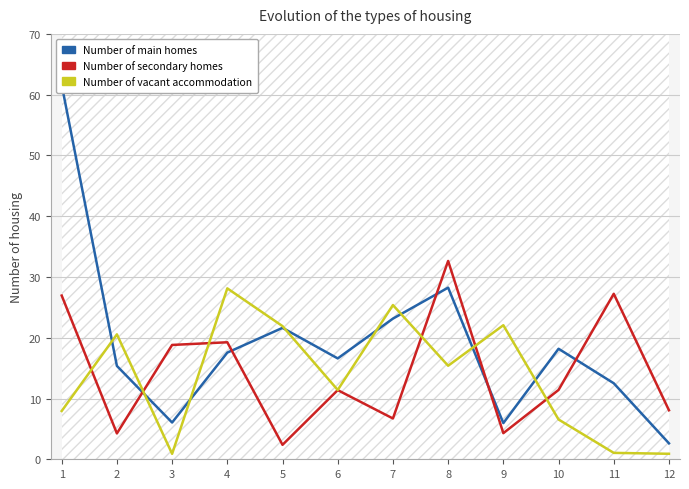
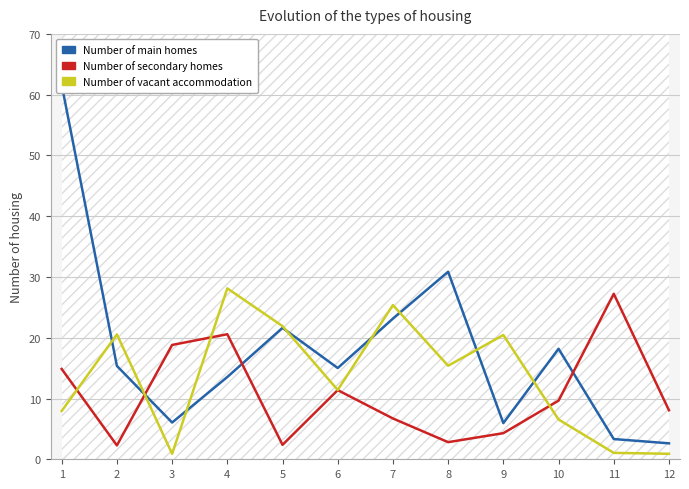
  {
    "Number of main homes": {
      "2": 15,
      "3": 6,
-     "4": 18,
-     "6": 17,
+     "4": 14,
+     "6": 15,
      "7": 23,
-     "8": 28,
+     "8": 31,
      "9": 6,
      "10": 18,
-     "11": 13,
+     "11": 3,
      "12": 3
    },
    "Number of secondary homes": {
-     "1": 27,
-     "2": 4,
+     "1": 15,
+     "2": 2,
      "3": 19,
-     "4": 19,
+     "4": 21,
      "5": 2,
      "7": 7,
-     "8": 33,
+     "8": 3,
      "9": 4,
-     "10": 11,
+     "10": 10,
      "11": 27,
      "12": 8
    },
    "Number of vacant accommodation": {
      "1": 8,
      "2": 21,
      "3": 1,
      "4": 28,
      "7": 25,
      "8": 15,
-     "9": 22,
+     "9": 20,
      "10": 7,
      "11": 1,
      "12": 1
    }
  }
